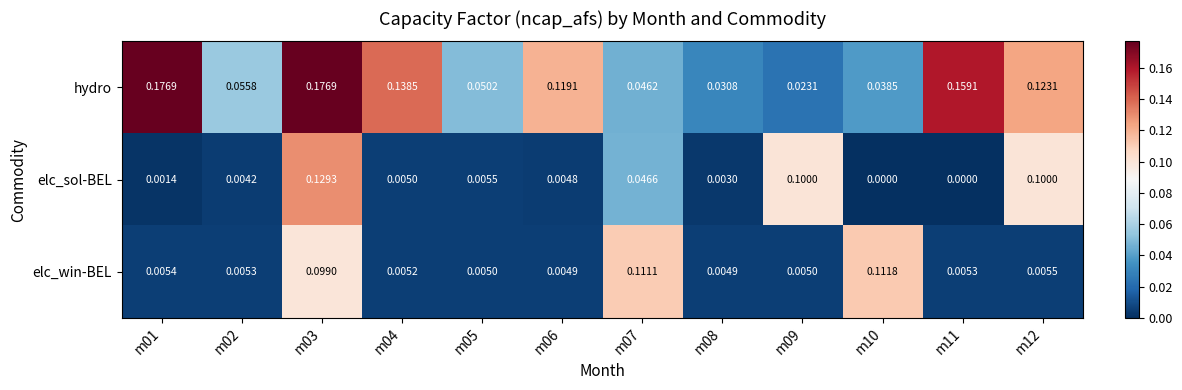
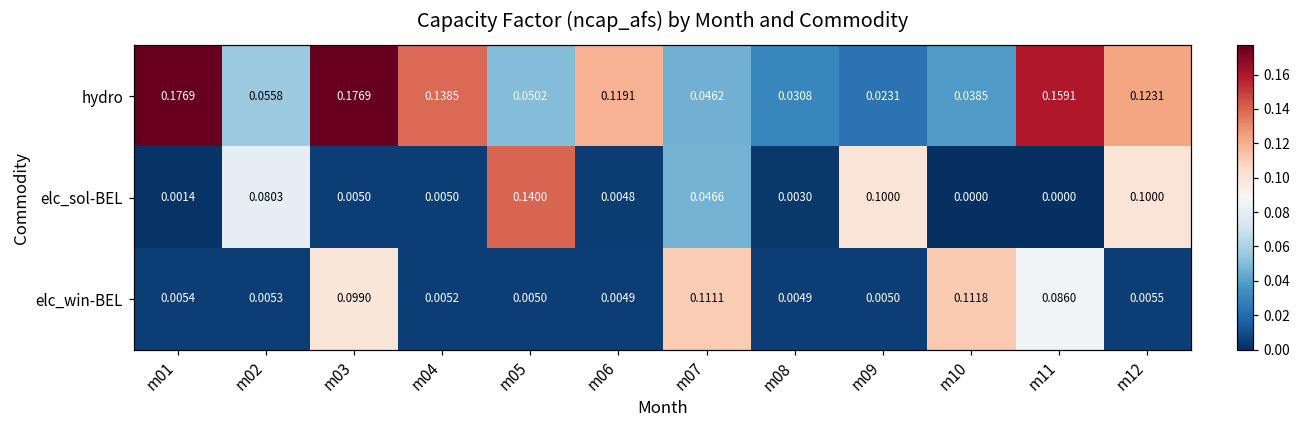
  {
    "hydro": {
      "m01": 0.1769,
      "m02": 0.0558,
      "m03": 0.1769,
      "m04": 0.1385,
      "m05": 0.0502,
      "m06": 0.1191,
      "m07": 0.0462,
      "m08": 0.0308,
      "m09": 0.0231,
      "m10": 0.0385,
      "m11": 0.1591,
      "m12": 0.1231
    },
    "elc_sol-BEL": {
      "m01": 0.0014,
-     "m02": 0.0042,
-     "m03": 0.1293,
+     "m02": 0.0803,
+     "m03": 0.0050,
      "m04": 0.0050,
-     "m05": 0.0055,
+     "m05": 0.1400,
      "m06": 0.0048,
      "m07": 0.0466,
      "m08": 0.0030,
      "m09": 0.1000,
      "m10": 0.0000,
      "m11": 0.0000,
      "m12": 0.1000
    },
    "elc_win-BEL": {
      "m01": 0.0054,
      "m02": 0.0053,
      "m03": 0.0990,
      "m04": 0.0052,
      "m05": 0.0050,
      "m06": 0.0049,
      "m07": 0.1111,
      "m08": 0.0049,
      "m09": 0.0050,
      "m10": 0.1118,
-     "m11": 0.0053,
+     "m11": 0.0860,
      "m12": 0.0055
    }
  }
